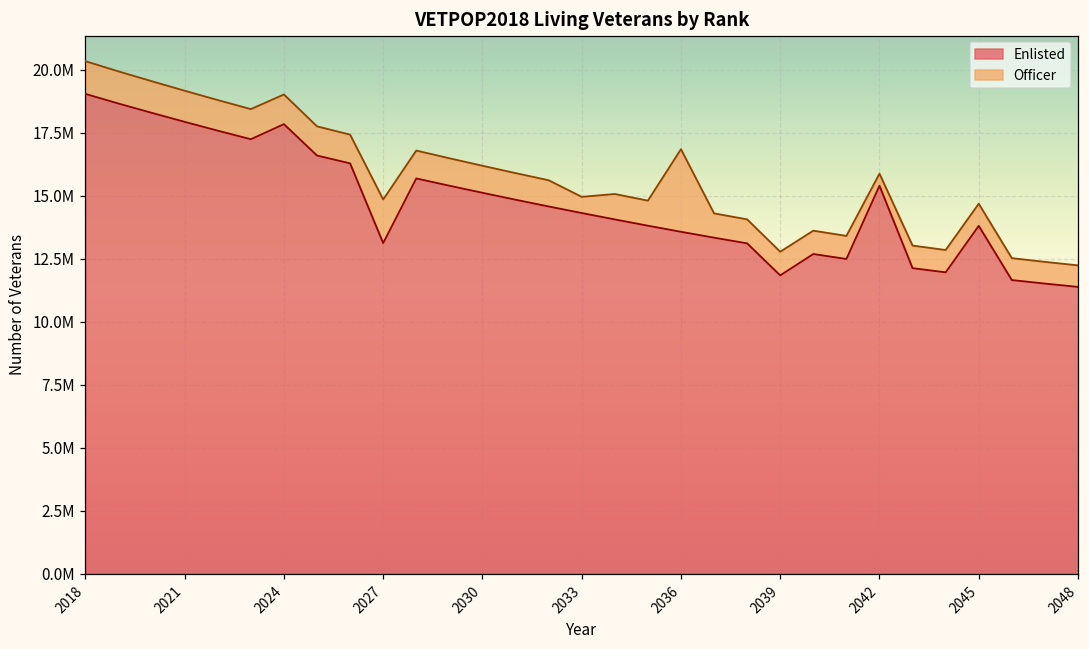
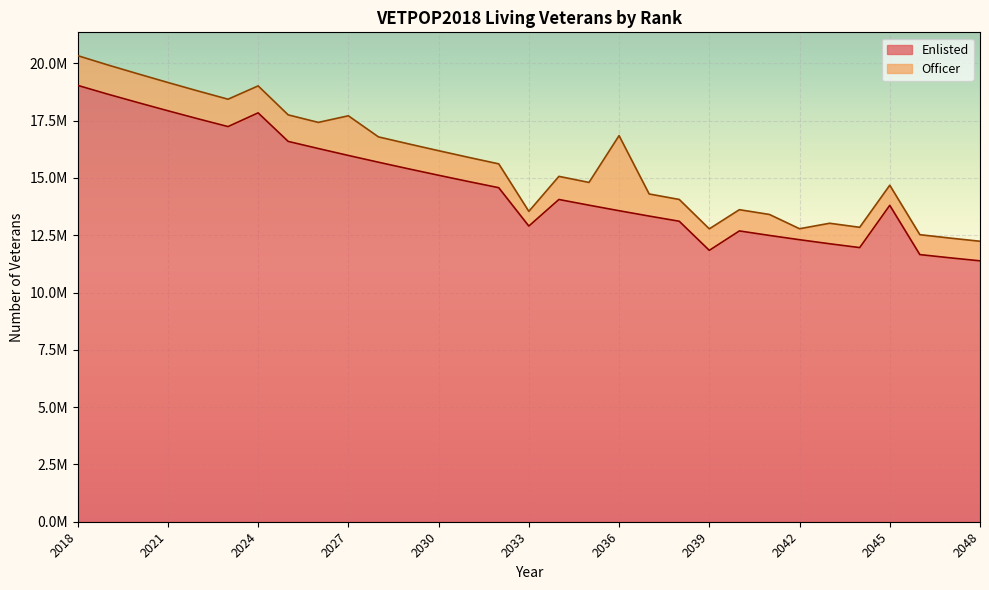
  {
    "Enlisted": {
      "2018": 19000000,
      "2021": 17900000,
      "2024": 17800000,
-     "2027": 13100000,
+     "2027": 16000000,
      "2030": 15100000,
-     "2033": 14300000,
+     "2033": 12900000,
      "2036": 13600000,
      "2039": 11800000,
-     "2042": 15400000,
+     "2042": 12300000,
      "2045": 13800000,
      "2048": 11400000
    },
    "Officer": {
      "2018": 1300000,
      "2021": 1200000,
      "2024": 1200000,
      "2027": 1700000,
      "2030": 1100000,
      "2033": 600000,
      "2036": 3300000,
      "2039": 900000,
      "2042": 500000,
      "2045": 900000,
      "2048": 900000
    }
  }
